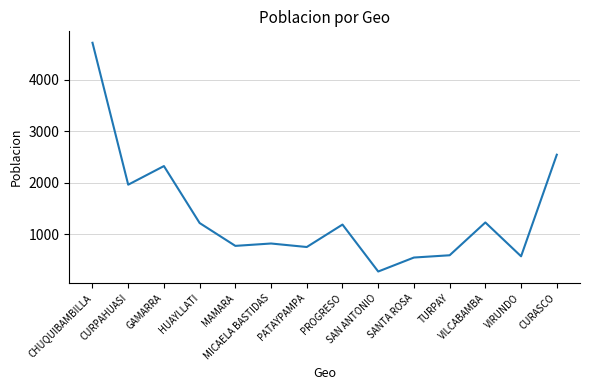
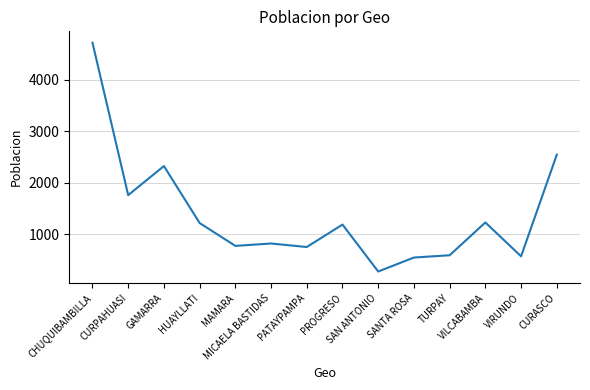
  {
    "CHUQUIBAMBILLA": 4700,
-   "CURPAHUASI": 2000,
+   "CURPAHUASI": 1800,
    "GAMARRA": 2300,
    "HUAYLLATI": 1200,
    "MAMARA": 800,
    "MICAELA BASTIDAS": 800,
    "PATAYPAMPA": 800,
    "PROGRESO": 1200,
    "SAN ANTONIO": 300,
    "SANTA ROSA": 600,
    "TURPAY": 600,
    "VILCABAMBA": 1200,
    "VIRUNDO": 600,
    "CURASCO": 2500
  }
